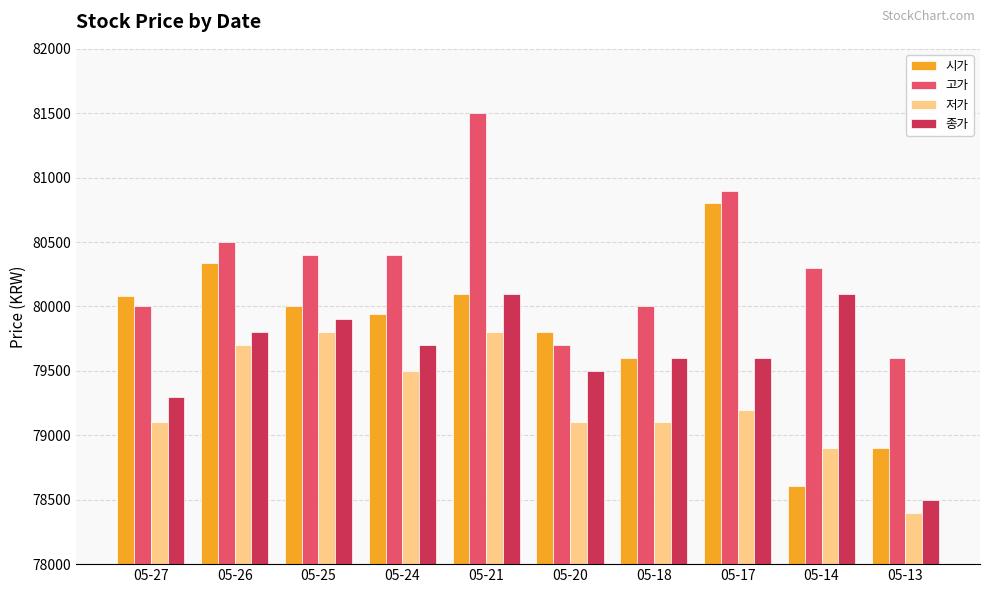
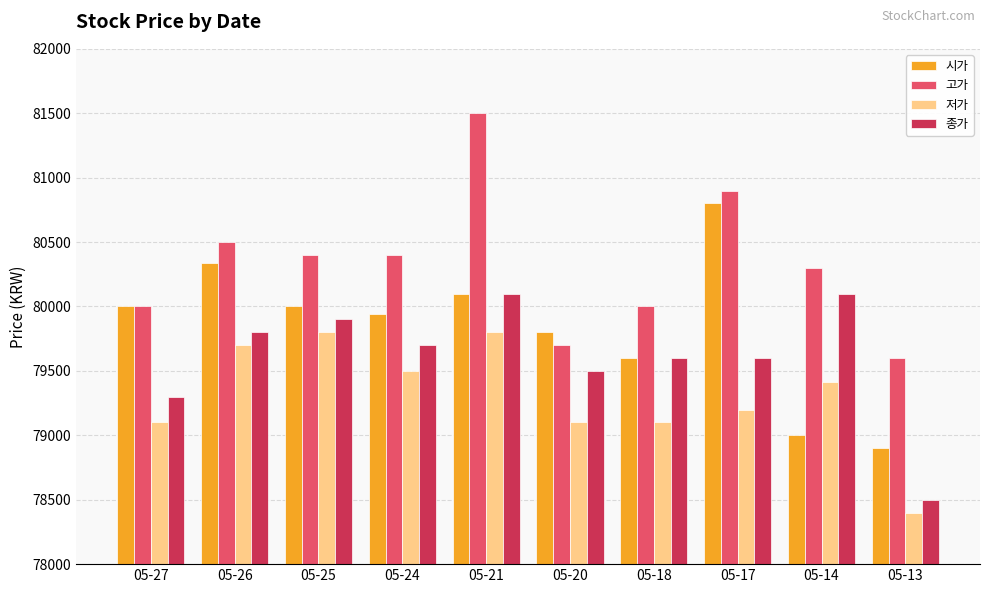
  {
    "시가": {
-     "05-27": 80080,
+     "05-27": 80000,
      "05-26": 80340,
      "05-25": 80000,
      "05-24": 79940,
      "05-21": 80100,
      "05-20": 79800,
      "05-18": 79600,
      "05-17": 80800,
-     "05-14": 78610,
+     "05-14": 79000,
      "05-13": 78900
    },
    "저가": {
      "05-27": 79100,
      "05-26": 79700,
      "05-25": 79800,
      "05-24": 79500,
      "05-21": 79800,
      "05-20": 79100,
      "05-18": 79100,
      "05-17": 79200,
-     "05-14": 78900,
+     "05-14": 79410,
      "05-13": 78400
    }
  }
